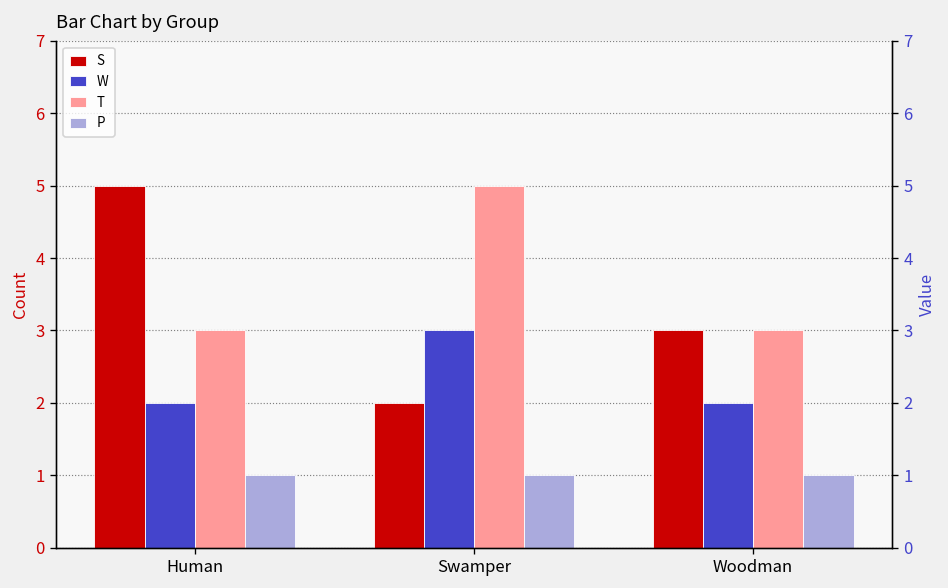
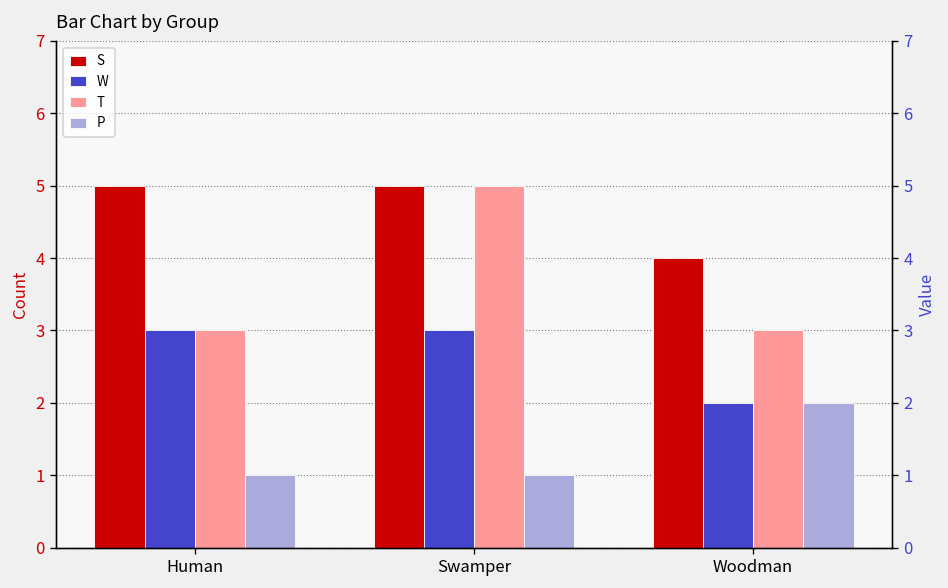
  {
    "S": {
      "Human": 5,
-     "Swamper": 2,
-     "Woodman": 3
+     "Swamper": 5,
+     "Woodman": 4
    },
    "W": {
-     "Human": 2,
+     "Human": 3,
      "Swamper": 3,
      "Woodman": 2
    },
    "T": {
      "Human": 3,
      "Swamper": 5,
      "Woodman": 3
    },
    "P": {
      "Human": 1,
      "Swamper": 1,
-     "Woodman": 1
+     "Woodman": 2
    }
  }
